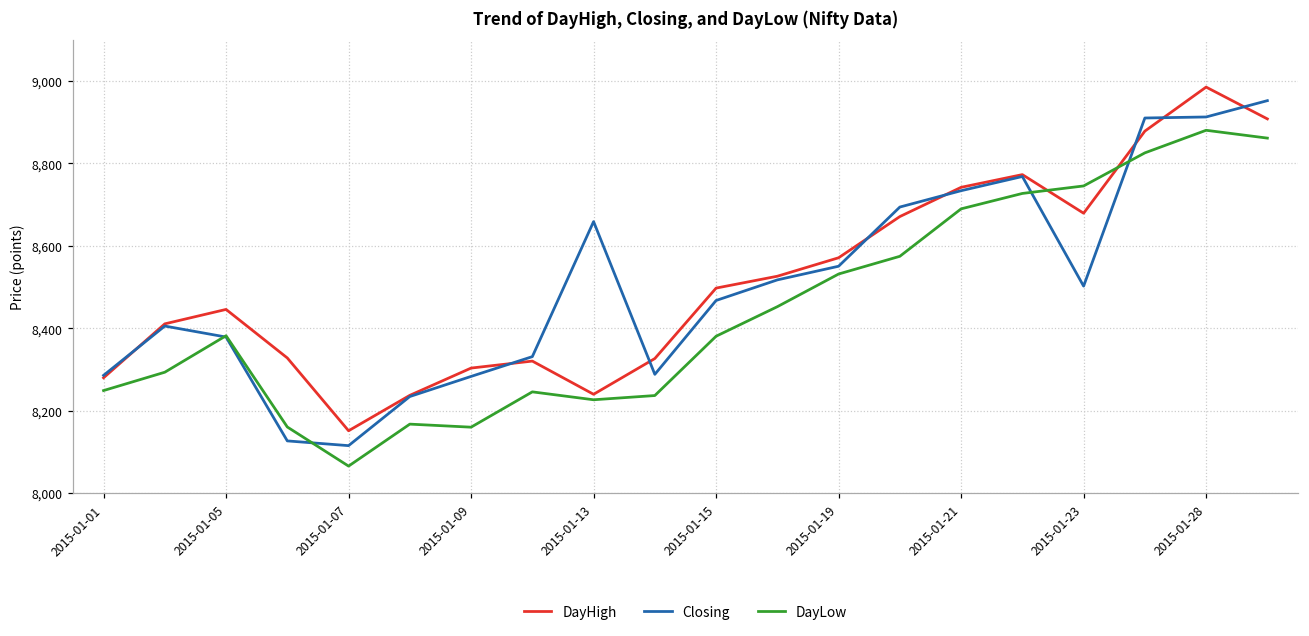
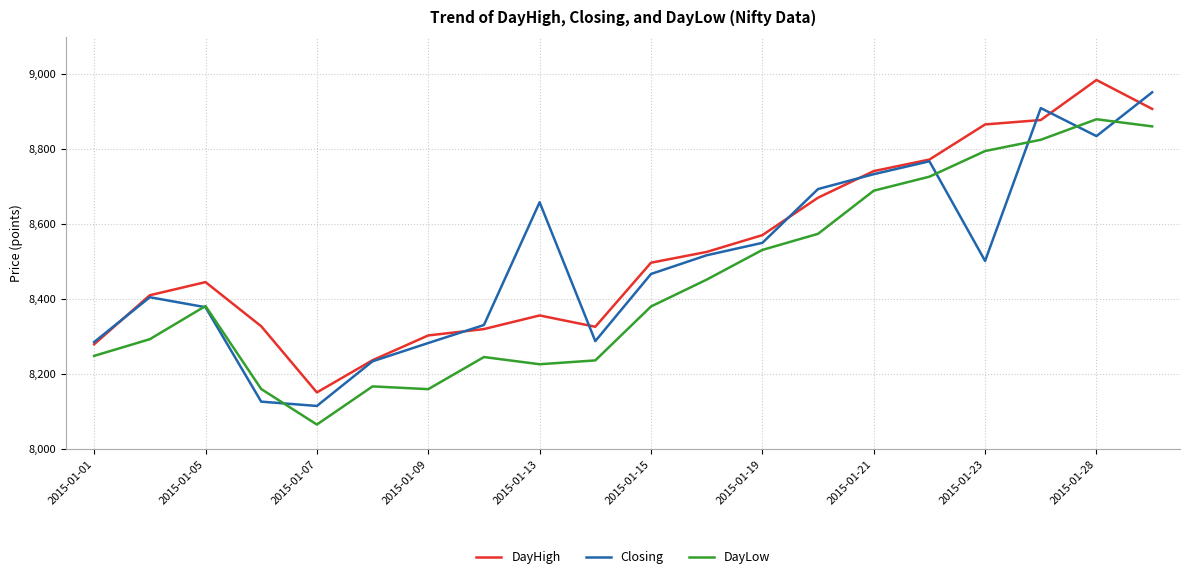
  {
    "DayHigh": {
      "2015-01-05": "8,450",
      "2015-01-07": "8,150",
      "2015-01-09": "8,300",
-     "2015-01-13": "8,240",
+     "2015-01-13": "8,360",
      "2015-01-15": "8,500",
      "2015-01-19": "8,570",
      "2015-01-21": "8,740",
-     "2015-01-23": "8,680",
+     "2015-01-23": "8,870",
      "2015-01-28": "8,990"
    },
    "Closing": {
      "2015-01-07": "8,120",
      "2015-01-09": "8,280",
      "2015-01-13": "8,660",
      "2015-01-15": "8,470",
      "2015-01-19": "8,550",
      "2015-01-21": "8,730",
      "2015-01-23": "8,500",
-     "2015-01-28": "8,910"
+     "2015-01-28": "8,840"
    },
    "DayLow": {
      "2015-01-01": "8,250",
      "2015-01-07": "8,070",
      "2015-01-09": "8,160",
      "2015-01-13": "8,230",
      "2015-01-15": "8,380",
      "2015-01-19": "8,530",
      "2015-01-21": "8,690",
-     "2015-01-23": "8,750",
+     "2015-01-23": "8,800",
      "2015-01-28": "8,880"
    }
  }
